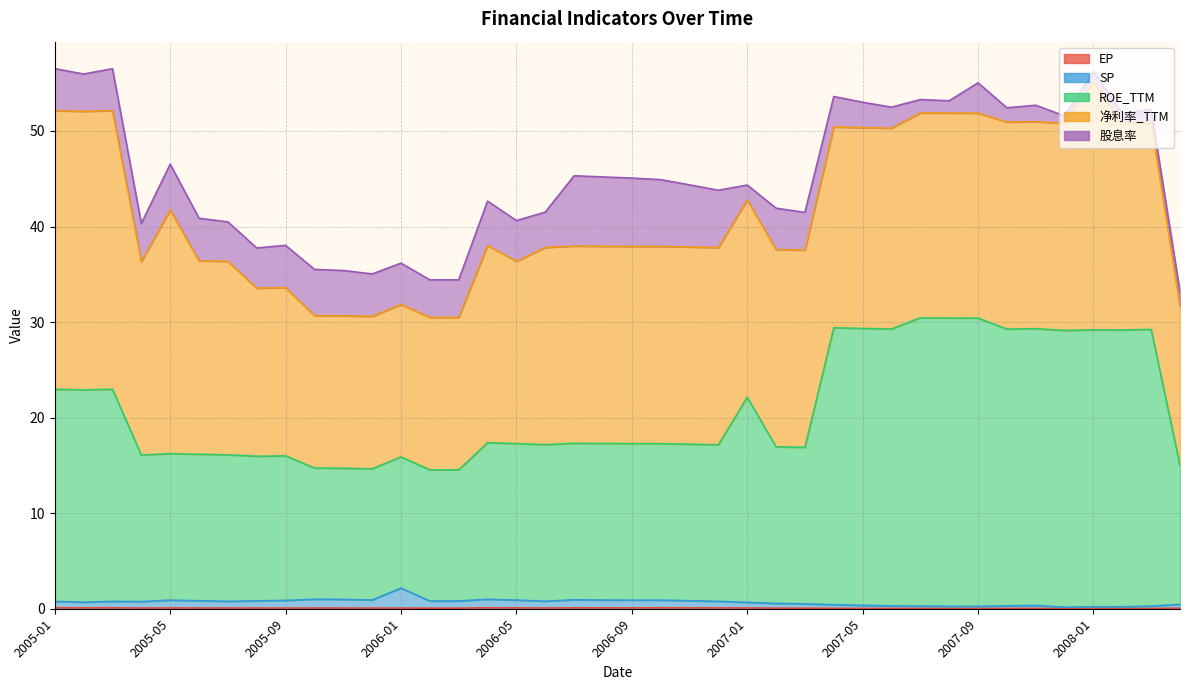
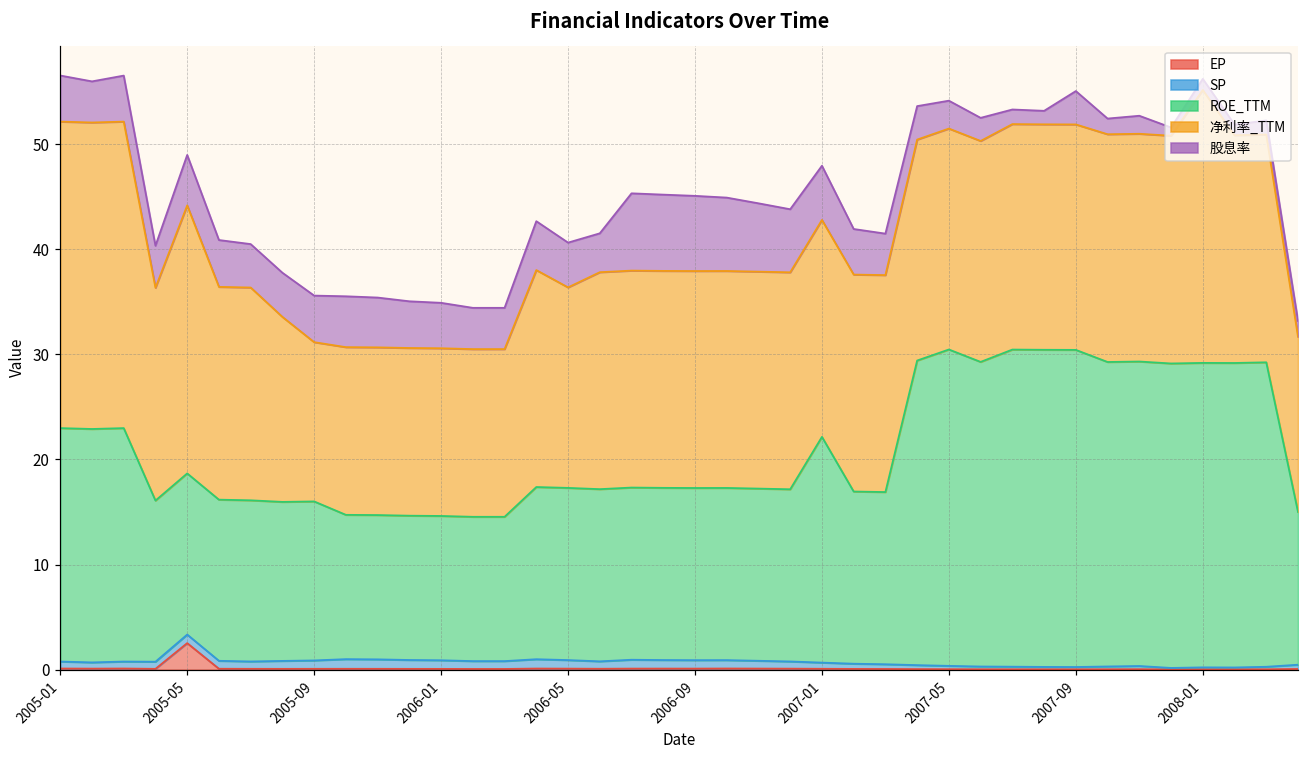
  {
    "EP": {
      "2005-01": 0,
-     "2005-05": 0,
+     "2005-05": 3,
      "2005-09": 0,
      "2006-01": 0,
      "2006-05": 0,
      "2006-09": 0,
      "2007-01": 0,
      "2007-05": 0
    },
    "SP": {
      "2005-01": 1,
      "2005-05": 1,
      "2005-09": 1,
-     "2006-01": 2,
+     "2006-01": 1,
      "2006-05": 1,
      "2006-09": 1,
      "2007-01": 1,
      "2007-05": 0
    },
    "ROE_TTM": {
      "2005-01": 22,
      "2005-05": 15,
      "2005-09": 15,
      "2006-01": 14,
      "2006-05": 16,
      "2006-09": 16,
      "2007-01": 21,
-     "2007-05": 29,
+     "2007-05": 30,
      "2007-09": 30,
      "2008-01": 29
    },
    "净利率_TTM": {
      "2005-01": 29,
      "2005-05": 25,
-     "2005-09": 18,
+     "2005-09": 15,
      "2006-01": 16,
      "2006-05": 19,
      "2006-09": 21,
      "2007-01": 21,
      "2007-05": 21,
      "2007-09": 21
    },
    "股息率": {
      "2005-01": 4,
      "2005-05": 5,
      "2005-09": 4,
      "2006-01": 4,
      "2006-05": 4,
      "2006-09": 7,
-     "2007-01": 2,
+     "2007-01": 5,
      "2007-05": 3,
      "2007-09": 3
    }
  }
